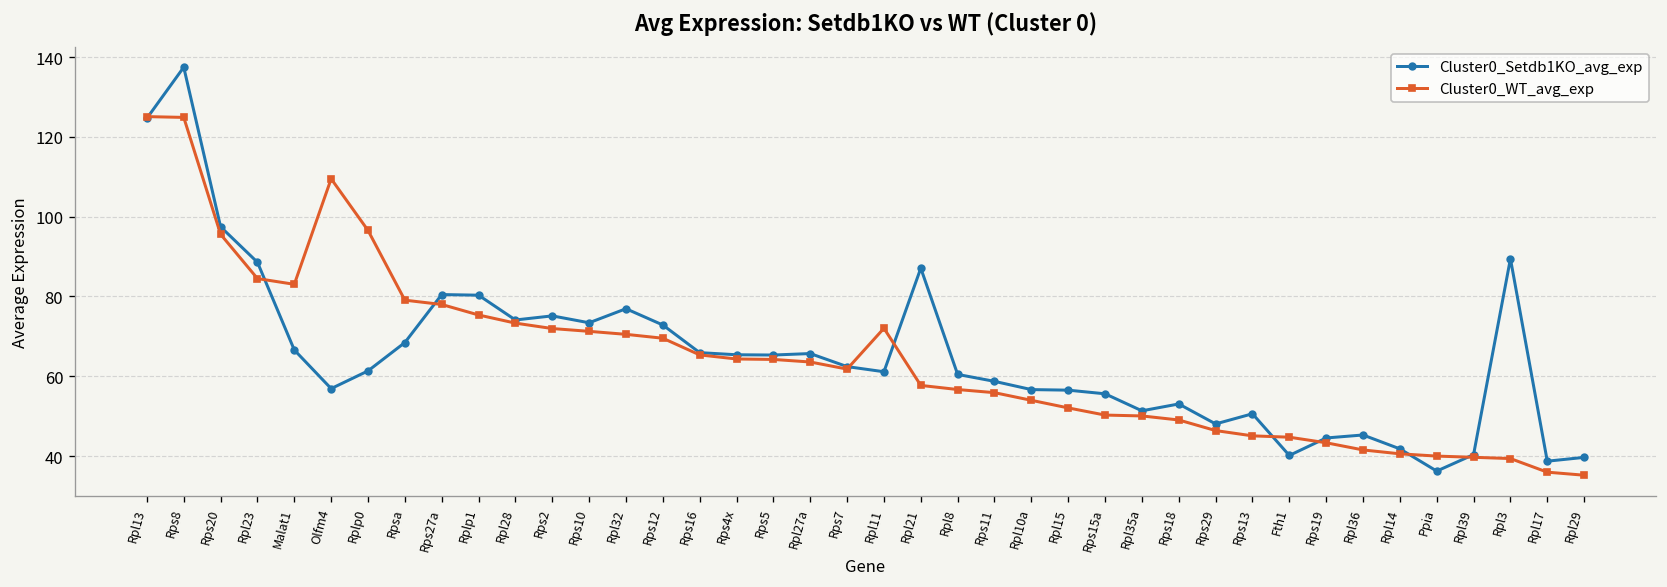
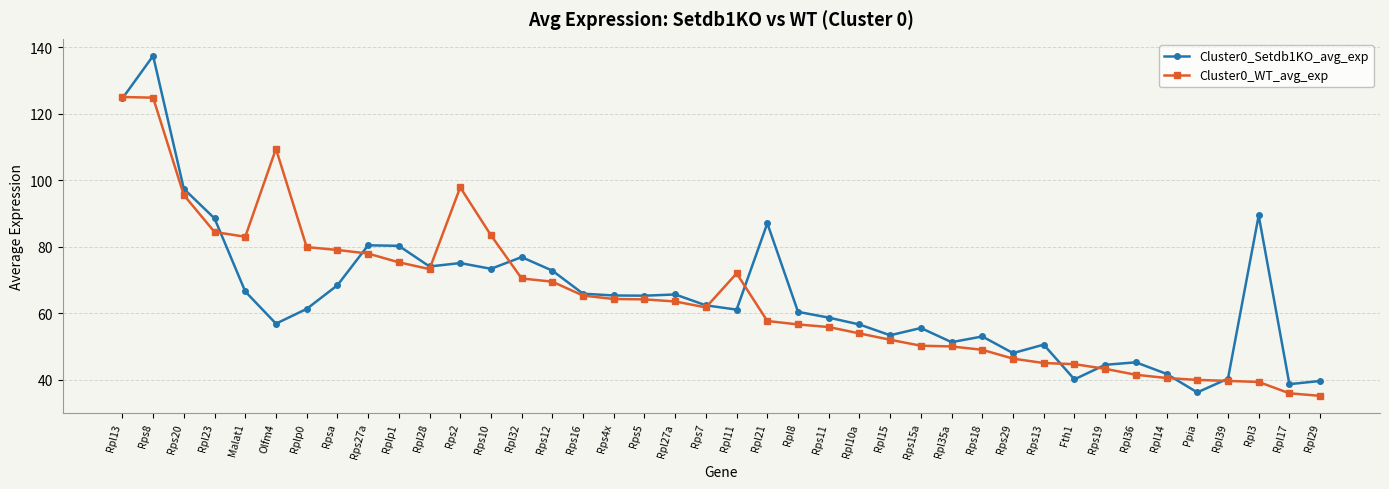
  {
    "Cluster0_Setdb1KO_avg_exp": {
      "Rps8": 137,
      "Rps20": 97,
      "Rpl23": 89,
      "Malat1": 67,
      "Olfm4": 57,
      "Rplp0": 61,
      "Rpsa": 68,
      "Rps27a": 80,
      "Rplp1": 80,
      "Rpl28": 74,
      "Rps2": 75,
      "Rps10": 73,
      "Rpl32": 77,
      "Rps12": 73,
      "Rps4x": 65,
      "Rps5": 65,
      "Rpl27a": 66,
      "Rpl11": 61,
      "Rpl21": 87,
      "Rpl8": 60,
      "Rps11": 59,
      "Rpl10a": 57,
-     "Rpl15": 57,
+     "Rpl15": 53,
      "Rps15a": 56,
      "Rpl35a": 51,
      "Rps18": 53,
      "Rps29": 48,
      "Rps13": 51,
      "Fth1": 40,
      "Rps19": 45,
      "Rpl36": 45,
      "Rpl14": 42,
      "Ppia": 36,
      "Rpl3": 89,
      "Rpl17": 39,
      "Rpl29": 40
    },
    "Cluster0_WT_avg_exp": {
      "Rps8": 125,
      "Rps20": 96,
      "Rpl23": 84,
      "Malat1": 83,
      "Olfm4": 110,
-     "Rplp0": 97,
+     "Rplp0": 80,
      "Rpsa": 79,
      "Rps27a": 78,
      "Rplp1": 75,
      "Rpl28": 73,
-     "Rps2": 72,
-     "Rps10": 71,
+     "Rps2": 98,
+     "Rps10": 83,
      "Rpl32": 71,
      "Rps12": 70,
      "Rps4x": 64,
      "Rps5": 64,
      "Rpl27a": 64,
      "Rpl11": 72,
      "Rpl21": 58,
      "Rpl8": 57,
      "Rps11": 56,
      "Rpl10a": 54,
      "Rpl15": 52,
      "Rps15a": 50,
      "Rpl35a": 50,
      "Rps18": 49,
      "Rps29": 46,
      "Rps13": 45,
      "Fth1": 45,
      "Rps19": 43,
      "Rpl36": 42,
      "Rpl14": 41,
      "Ppia": 40,
      "Rpl3": 39,
      "Rpl17": 36,
      "Rpl29": 35
    }
  }
